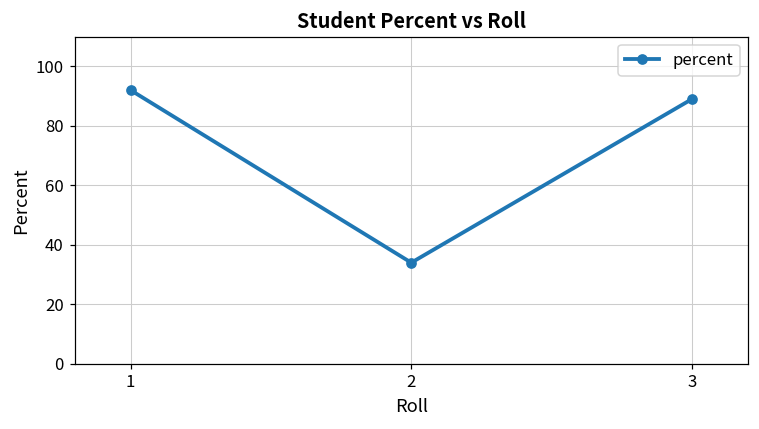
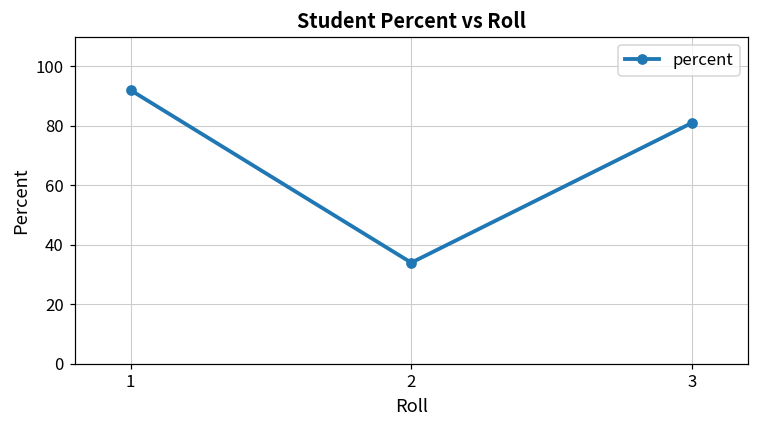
  {
    "1": 92,
    "2": 34,
-   "3": 89
+   "3": 81
  }
